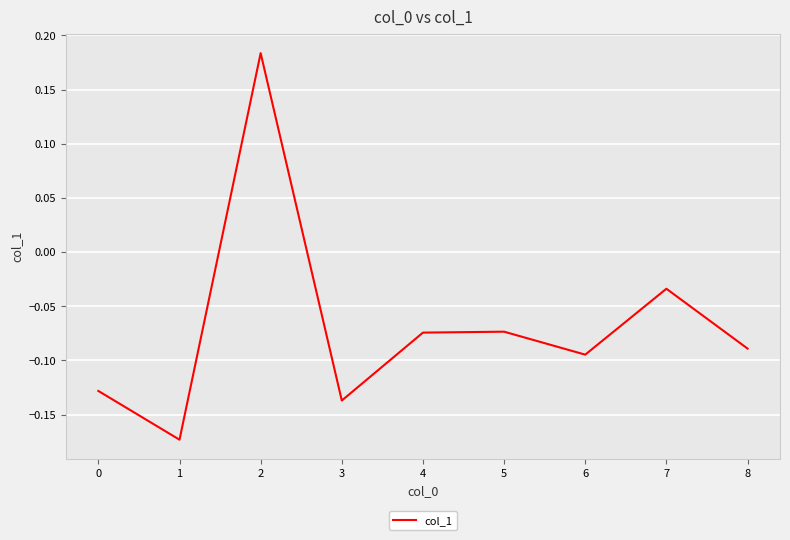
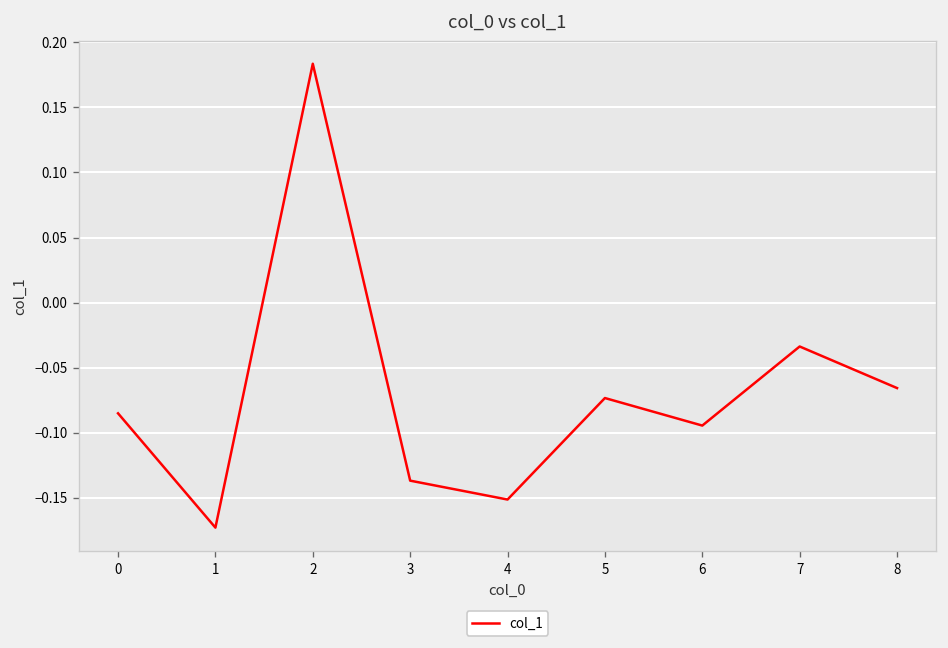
  {
-   "0": -0.128,
+   "0": -0.085,
    "1": -0.173,
    "2": 0.184,
    "3": -0.137,
-   "4": -0.074,
+   "4": -0.152,
    "5": -0.073,
    "6": -0.095,
    "7": -0.034,
-   "8": -0.089
+   "8": -0.066
  }
